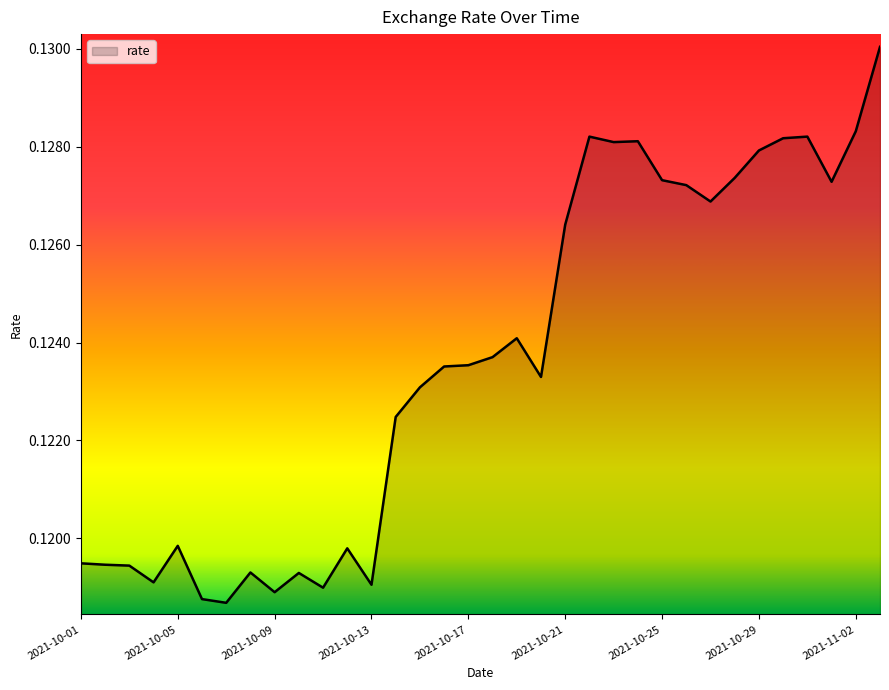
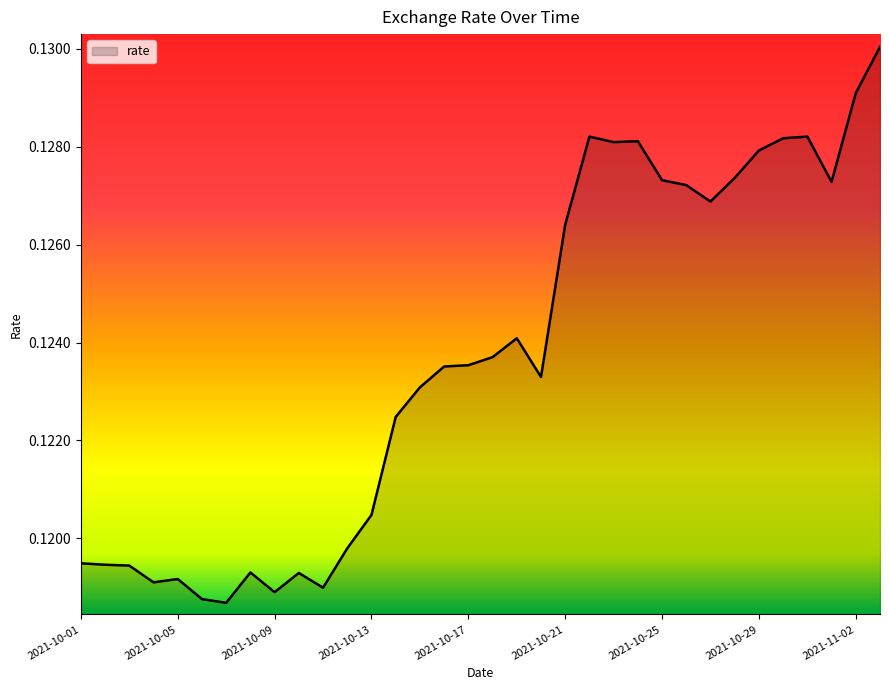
  {
    "2021-10-01": 0.1195,
-   "2021-10-05": 0.1198,
+   "2021-10-05": 0.1192,
    "2021-10-09": 0.1189,
-   "2021-10-13": 0.1191,
+   "2021-10-13": 0.1205,
    "2021-10-17": 0.1235,
    "2021-10-21": 0.1264,
    "2021-10-25": 0.1273,
    "2021-10-29": 0.1279,
-   "2021-11-02": 0.1283
+   "2021-11-02": 0.1291
  }
